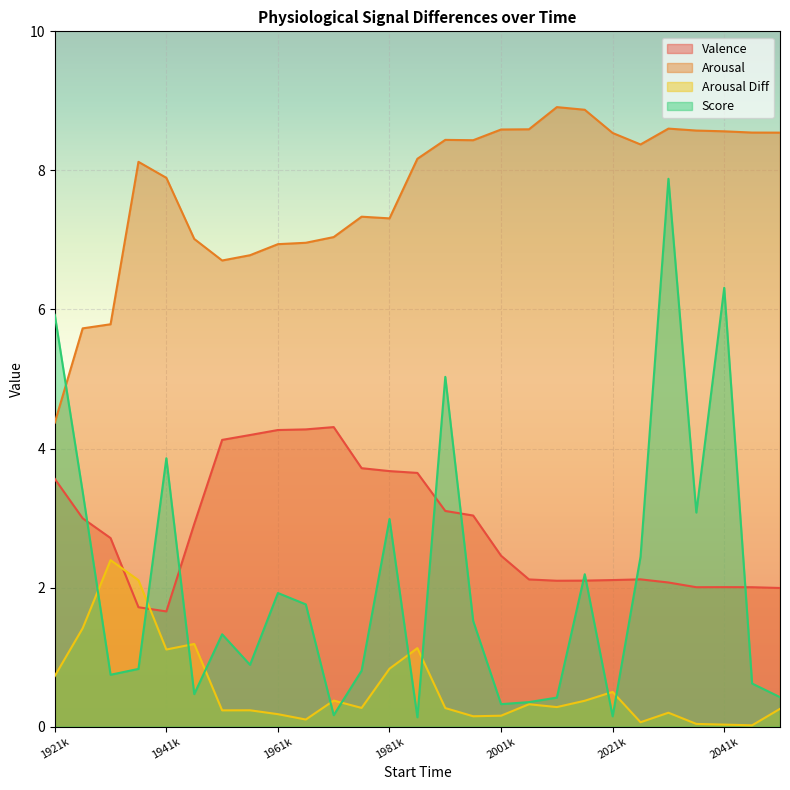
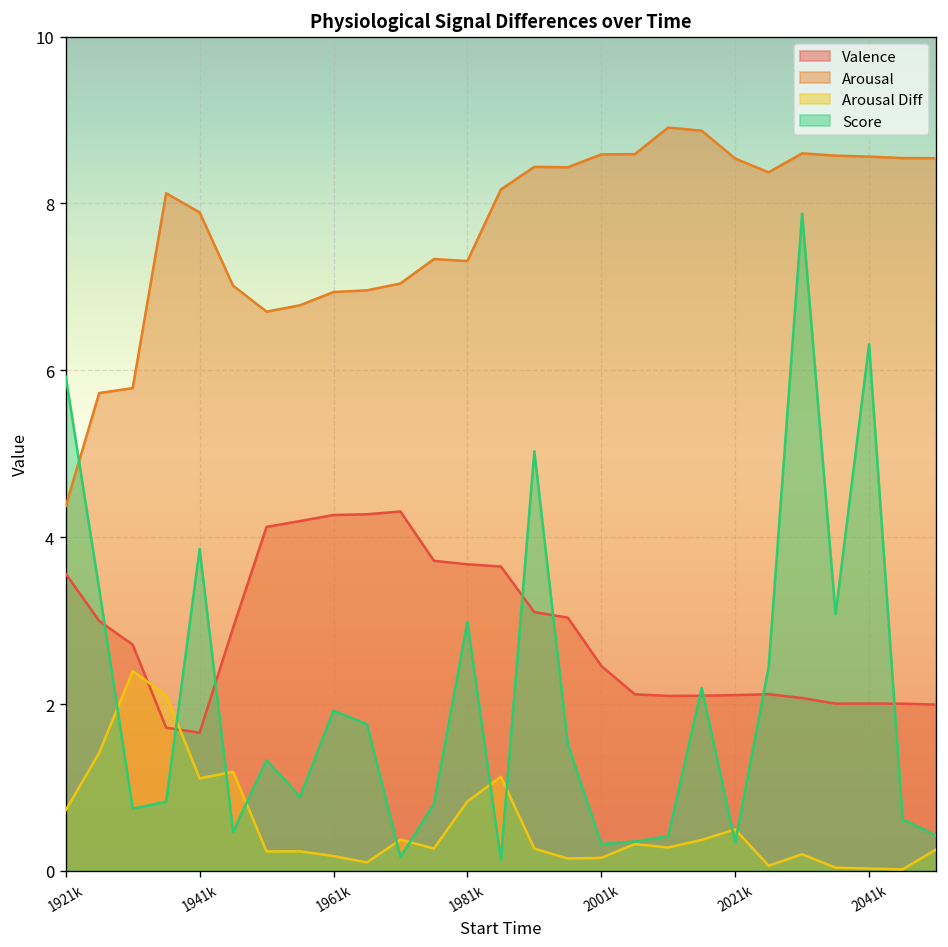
  {
    "Score": {
      "1921k": 5.9,
      "1941k": 3.9,
      "1961k": 1.9,
      "1981k": 3.0,
      "2001k": 0.3,
-     "2021k": 0.1,
+     "2021k": 0.3,
      "2041k": 6.3
    }
  }
